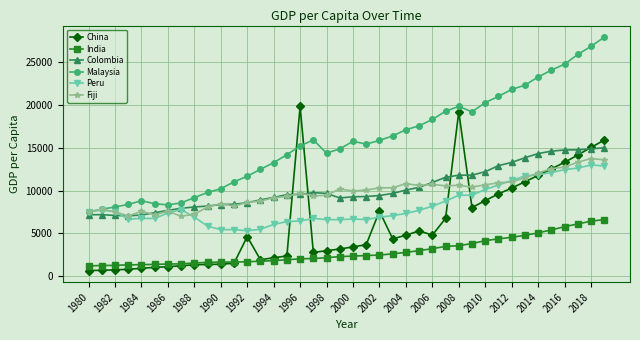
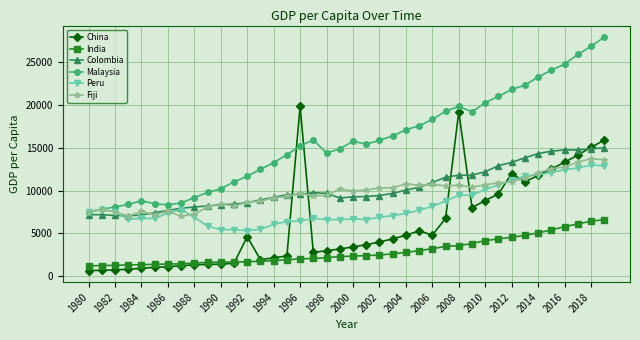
  {
    "China": {
      "1980": 1000,
      "1982": 1000,
      "1984": 1000,
      "1986": 1000,
      "1992": 5000,
      "1994": 2000,
      "1996": 20000,
      "1998": 3000,
      "2000": 3000,
-     "2002": 8000,
+     "2002": 4000,
      "2004": 5000,
      "2006": 5000,
      "2008": 19000,
      "2010": 9000,
-     "2012": 10000,
+     "2012": 12000,
      "2016": 13000
    }
  }
